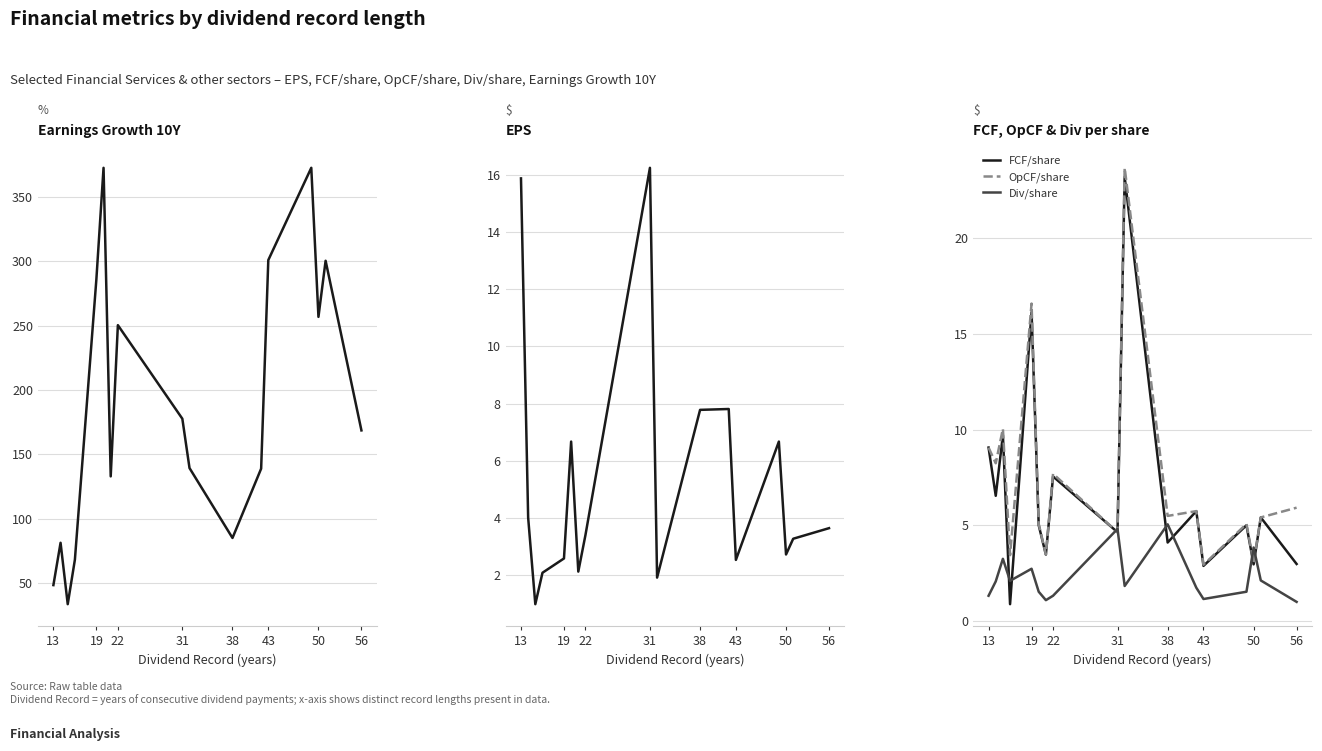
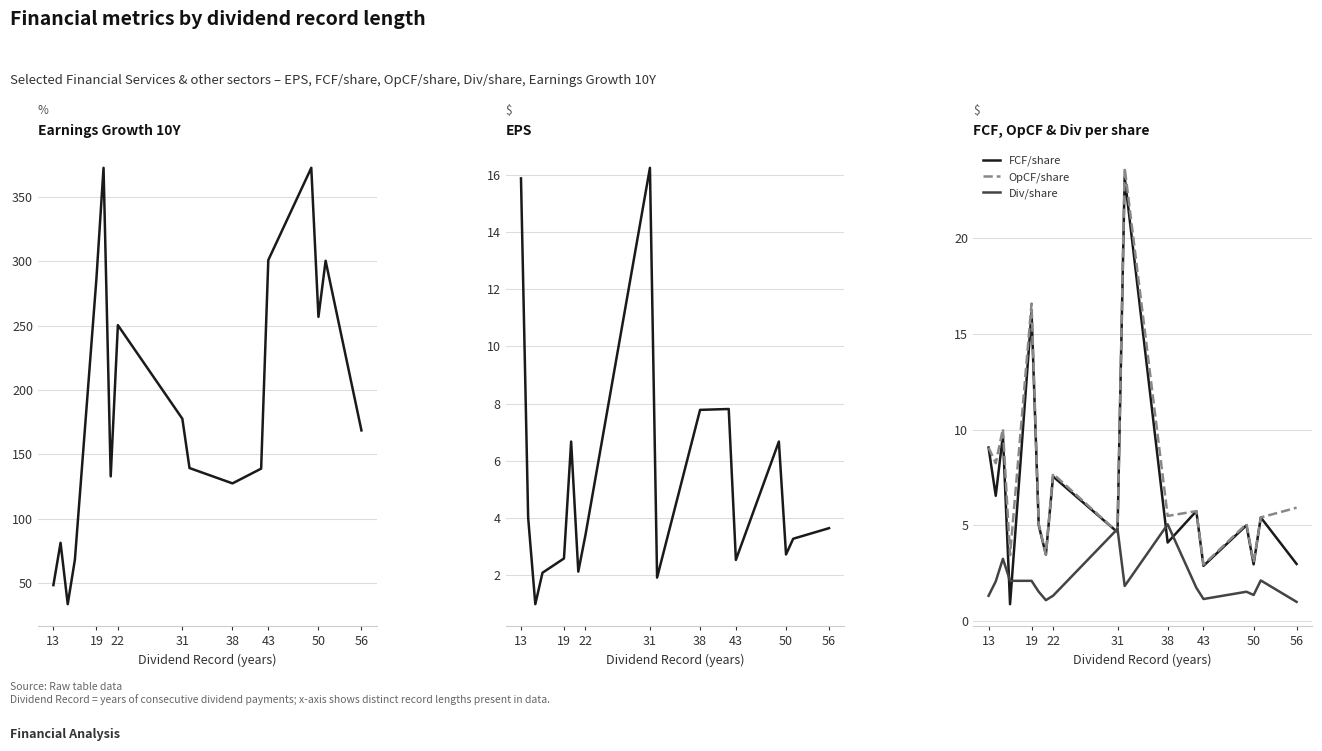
  {
    "Earnings Growth 10Y": {
      "13": 49,
      "19": 286,
      "22": 250,
      "31": 178,
-     "38": 85,
+     "38": 128,
      "43": 301,
      "50": 257,
      "56": 169
    },
    "EPS": {
      "13": 15.9,
      "19": 2.6,
      "22": 3.4,
      "31": 16.3,
      "38": 7.8,
      "43": 2.5,
      "50": 2.7,
      "56": 3.6
    },
    "FCF, OpCF & Div per share": {
      "FCF/share": {
        "19": 16.1,
        "22": 7.6,
        "38": 4.1,
        "56": 3.0
      },
      "OpCF/share": {
        "19": 16.6,
        "22": 7.7,
        "38": 5.5,
        "56": 5.9
      },
      "Div/share": {
        "13": 1.3,
-       "19": 2.7,
+       "19": 2.1,
        "22": 1.3,
        "31": 4.8,
        "38": 5.1,
        "43": 1.2,
-       "50": 3.8,
+       "50": 1.4,
        "56": 1.0
      }
    }
  }
